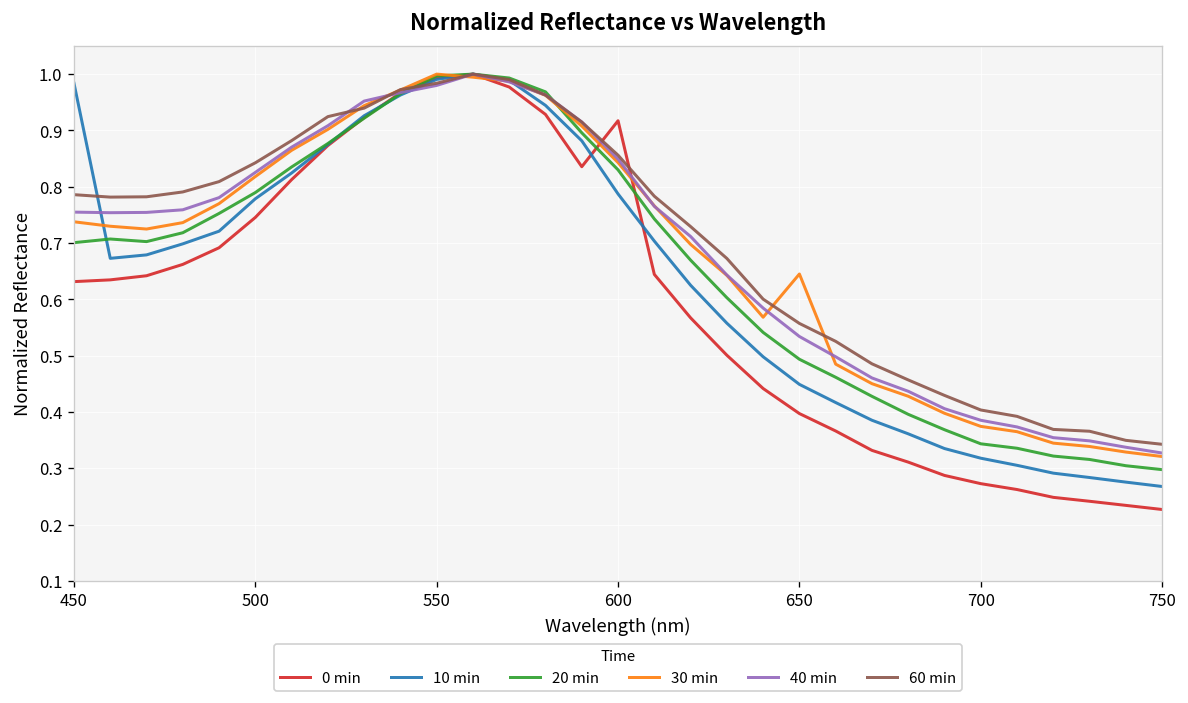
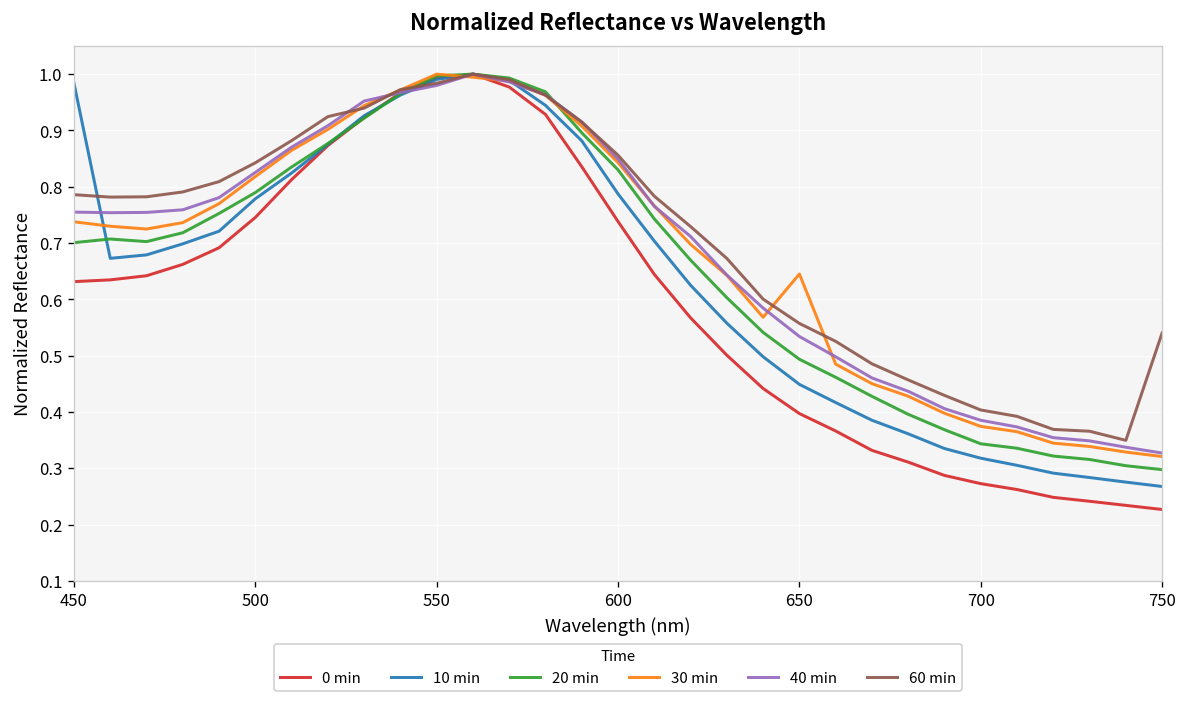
  {
    "0 min": {
      "450": 0.63,
      "500": 0.75,
-     "600": 0.92,
+     "600": 0.74,
      "650": 0.40,
      "700": 0.27,
      "750": 0.23
    },
    "10 min": {
      "450": 0.98,
      "500": 0.78,
      "600": 0.79,
      "650": 0.45,
      "700": 0.32,
      "750": 0.27
    },
    "20 min": {
      "450": 0.70,
      "500": 0.79,
      "600": 0.83,
      "650": 0.49,
      "700": 0.34,
      "750": 0.30
    },
    "30 min": {
      "450": 0.74,
      "500": 0.82,
      "600": 0.84,
      "650": 0.64,
      "700": 0.37,
      "750": 0.32
    },
    "40 min": {
      "450": 0.75,
      "500": 0.83,
      "600": 0.85,
      "650": 0.53,
      "700": 0.39,
      "750": 0.33
    },
    "60 min": {
      "450": 0.79,
      "500": 0.84,
      "600": 0.86,
      "650": 0.56,
      "700": 0.40,
-     "750": 0.34
+     "750": 0.54
    }
  }
